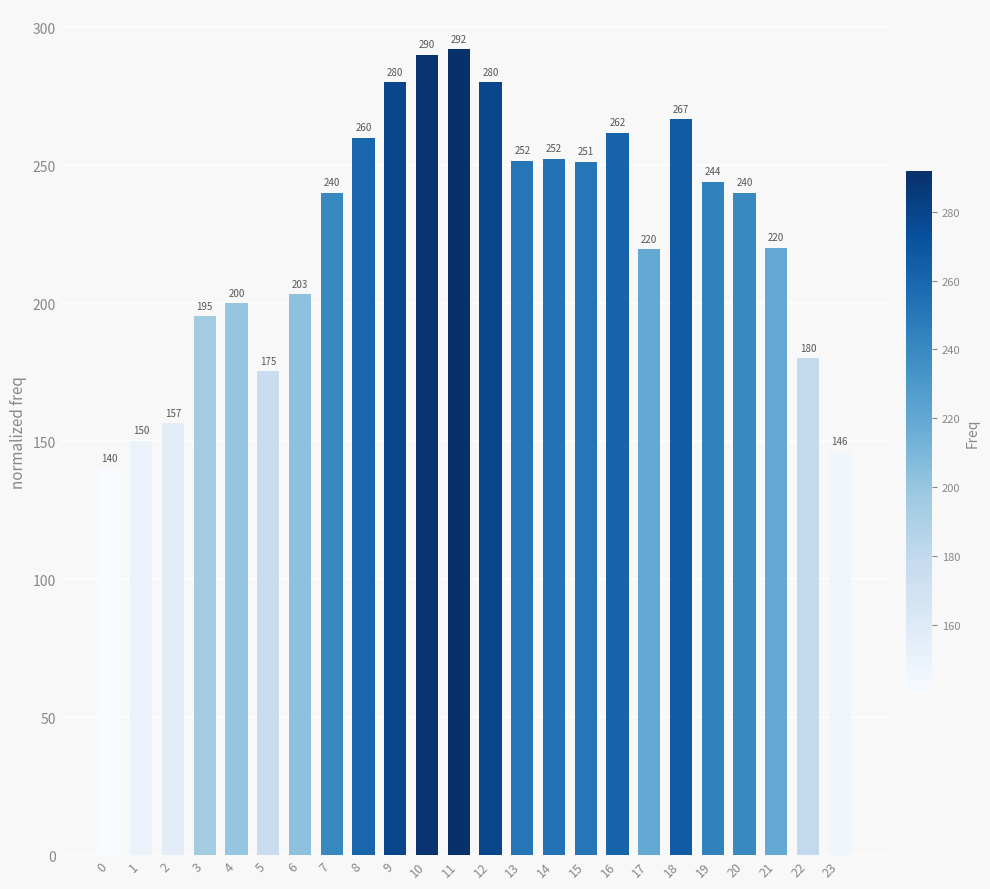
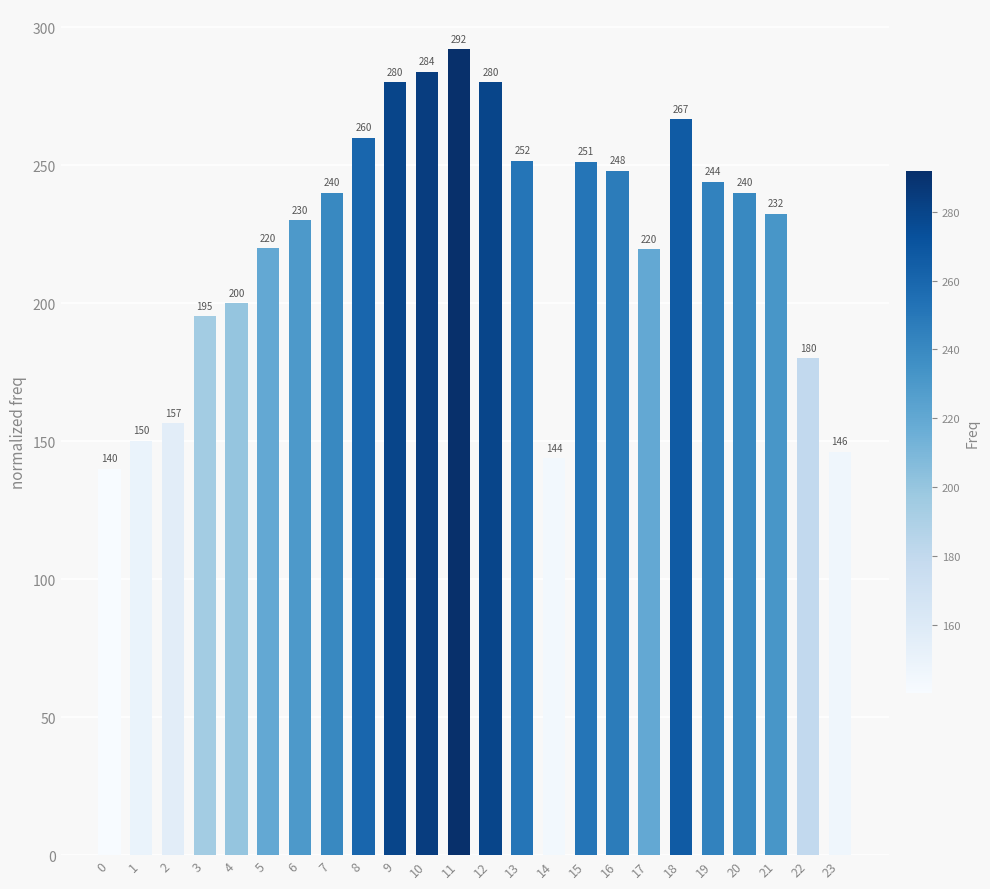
  {
    "0": 140,
    "1": 150,
    "2": 157,
    "3": 195,
    "4": 200,
-   "5": 175,
-   "6": 203,
+   "5": 220,
+   "6": 230,
    "7": 240,
    "8": 260,
    "9": 280,
-   "10": 290,
+   "10": 284,
    "11": 292,
    "12": 280,
    "13": 252,
-   "14": 252,
+   "14": 144,
    "15": 251,
-   "16": 262,
+   "16": 248,
    "17": 220,
    "18": 267,
    "19": 244,
    "20": 240,
-   "21": 220,
+   "21": 232,
    "22": 180,
    "23": 146
  }
